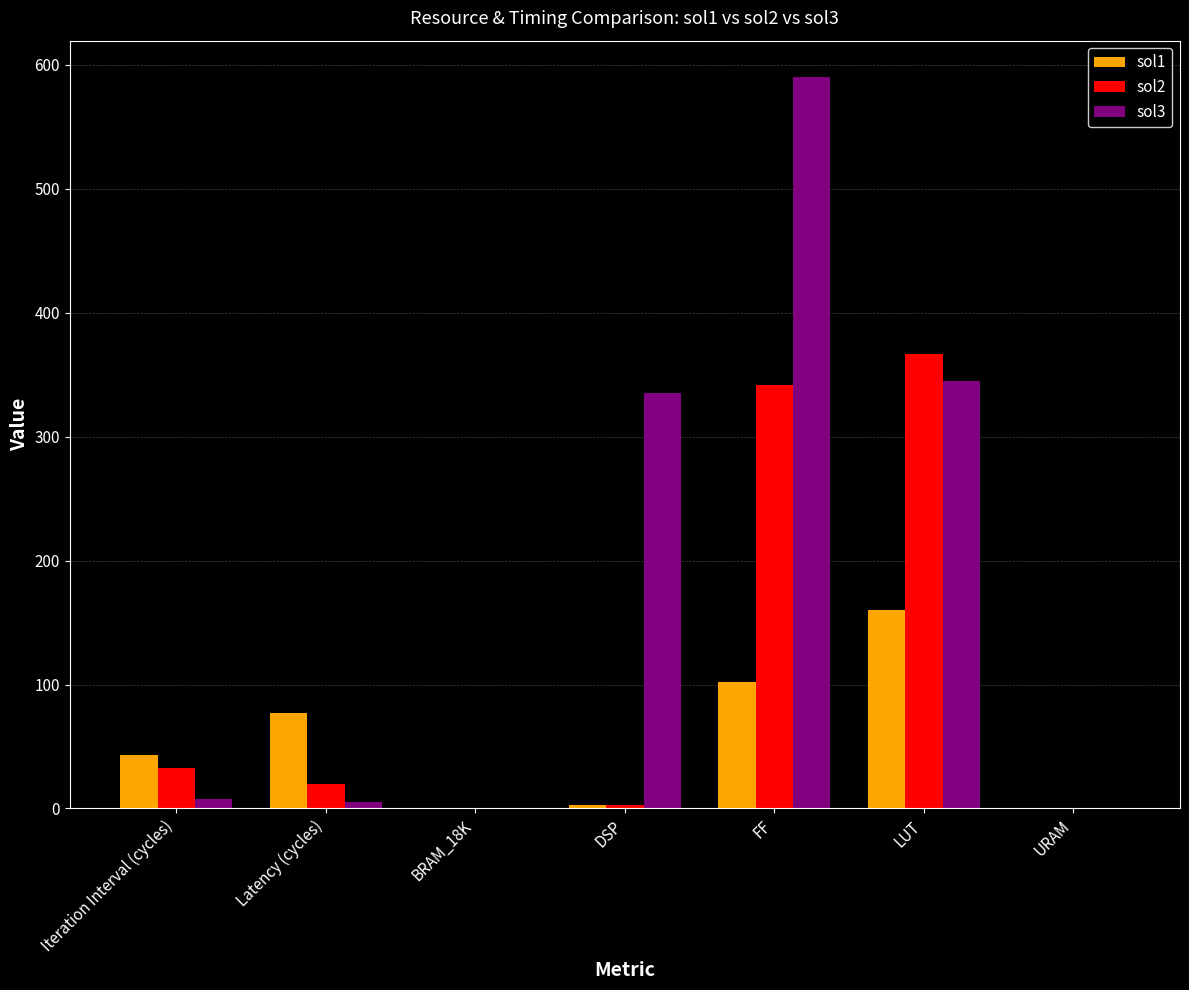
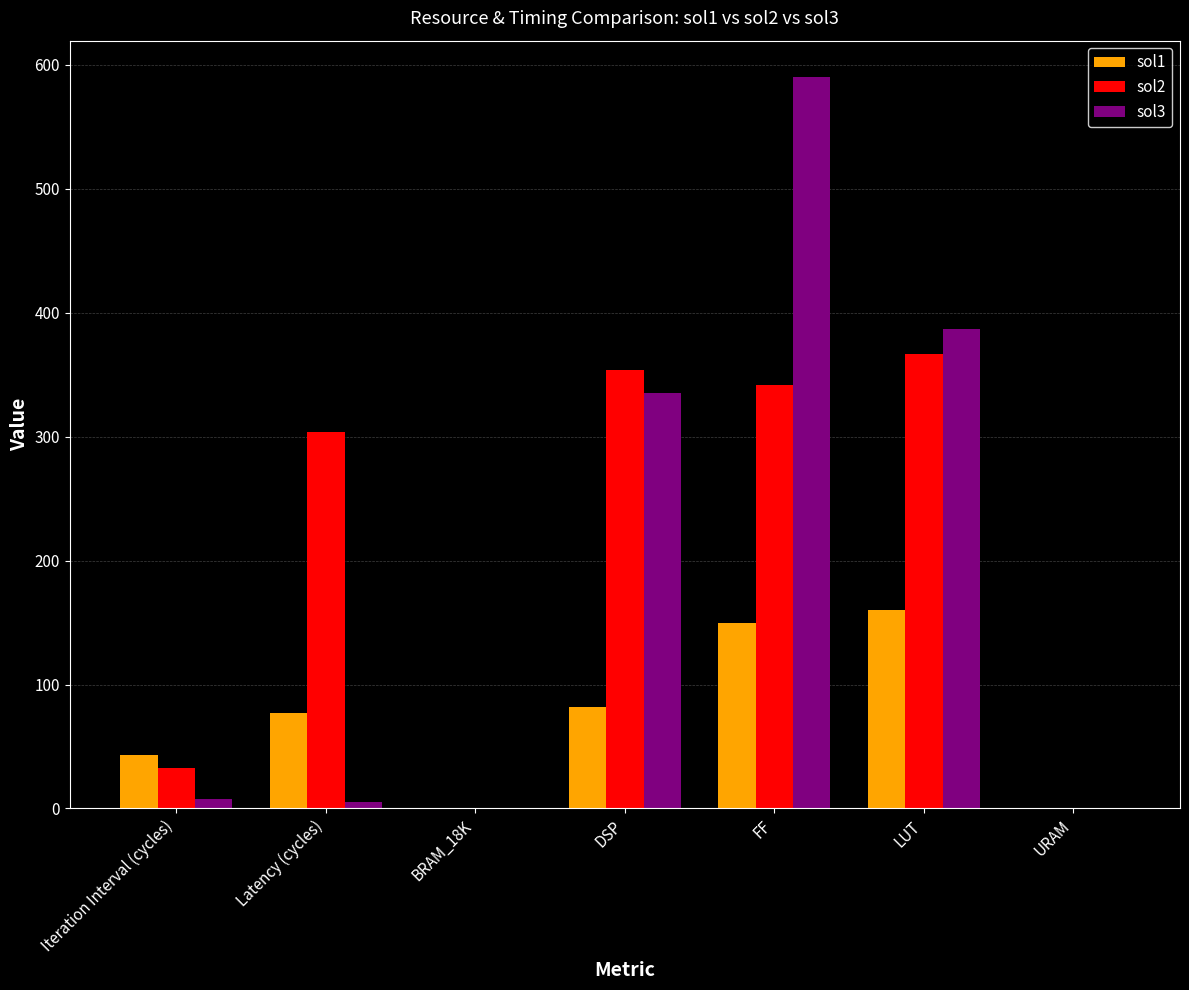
  {
    "sol1": {
      "Iteration Interval (cycles)": 43,
      "Latency (cycles)": 77,
      "BRAM_18K": 0,
-     "DSP": 3,
-     "FF": 102,
+     "DSP": 82,
+     "FF": 150,
      "LUT": 160,
      "URAM": 0
    },
    "sol2": {
      "Iteration Interval (cycles)": 33,
-     "Latency (cycles)": 20,
+     "Latency (cycles)": 304,
      "BRAM_18K": 0,
-     "DSP": 3,
+     "DSP": 354,
      "FF": 342,
      "LUT": 367,
      "URAM": 0
    },
    "sol3": {
      "Iteration Interval (cycles)": 8,
      "Latency (cycles)": 5,
      "BRAM_18K": 0,
      "DSP": 335,
      "FF": 590,
-     "LUT": 345,
+     "LUT": 387,
      "URAM": 0
    }
  }
